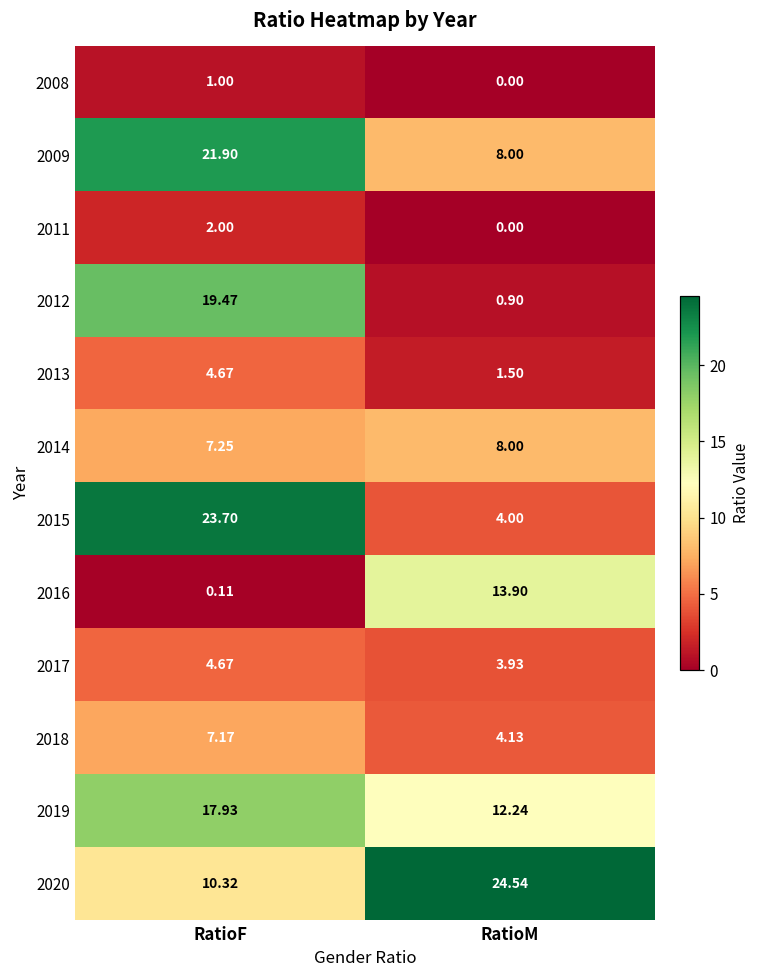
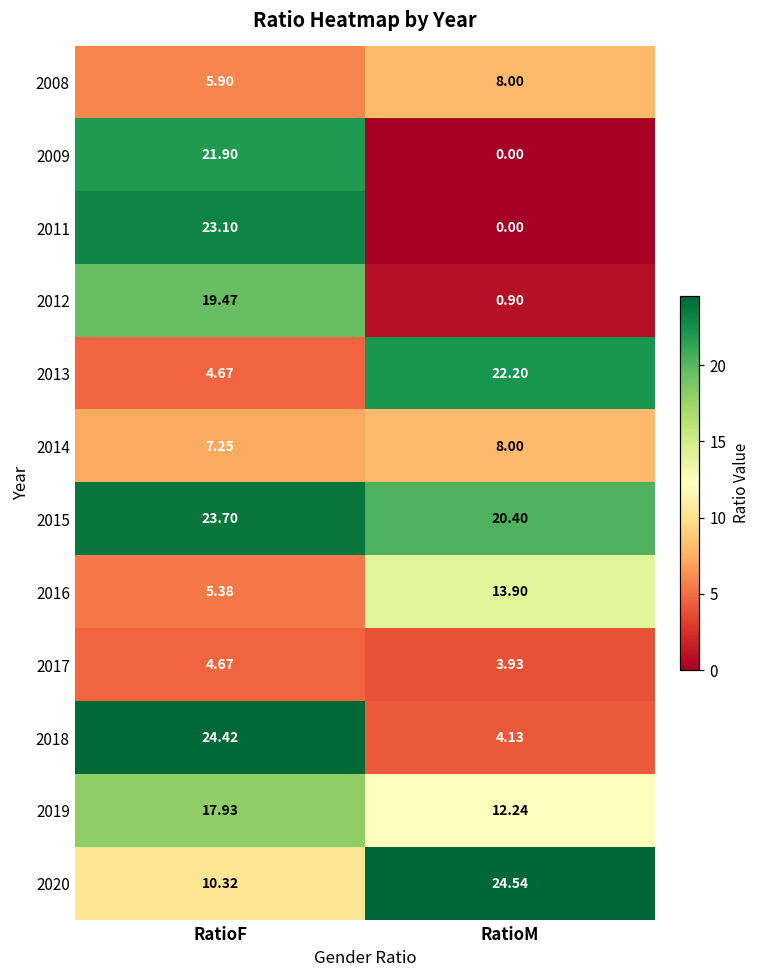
  {
    "2008": {
-     "RatioF": 1.00,
-     "RatioM": 0.00
+     "RatioF": 5.90,
+     "RatioM": 8.00
    },
    "2009": {
      "RatioF": 21.90,
-     "RatioM": 8.00
+     "RatioM": 0.00
    },
    "2011": {
-     "RatioF": 2.00,
+     "RatioF": 23.10,
      "RatioM": 0.00
    },
    "2012": {
      "RatioF": 19.47,
      "RatioM": 0.90
    },
    "2013": {
      "RatioF": 4.67,
-     "RatioM": 1.50
+     "RatioM": 22.20
    },
    "2014": {
      "RatioF": 7.25,
      "RatioM": 8.00
    },
    "2015": {
      "RatioF": 23.70,
-     "RatioM": 4.00
+     "RatioM": 20.40
    },
    "2016": {
-     "RatioF": 0.11,
+     "RatioF": 5.38,
      "RatioM": 13.90
    },
    "2017": {
      "RatioF": 4.67,
      "RatioM": 3.93
    },
    "2018": {
-     "RatioF": 7.17,
+     "RatioF": 24.42,
      "RatioM": 4.13
    },
    "2019": {
      "RatioF": 17.93,
      "RatioM": 12.24
    },
    "2020": {
      "RatioF": 10.32,
      "RatioM": 24.54
    }
  }
